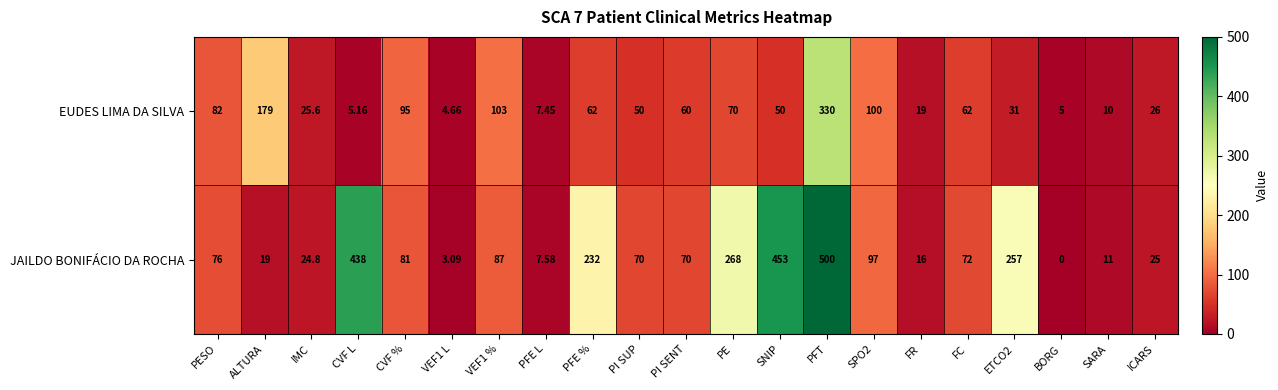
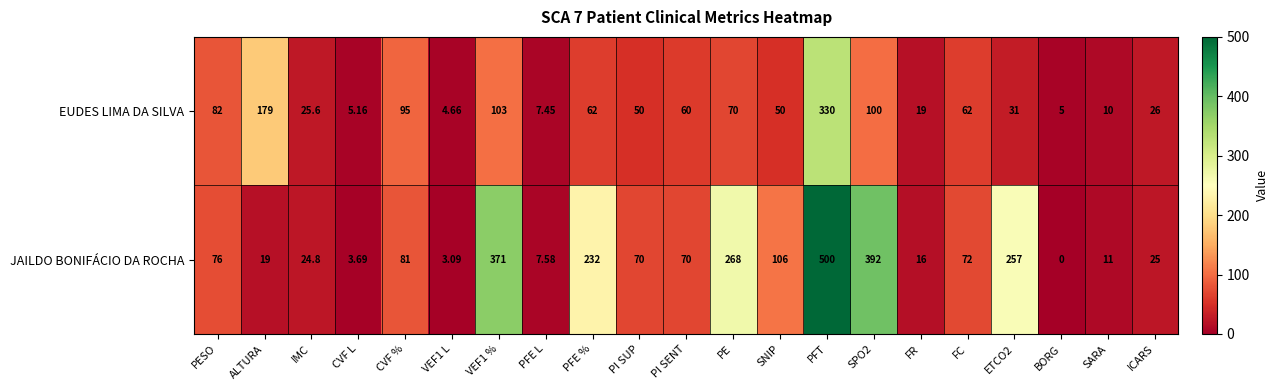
  {
    "EUDES LIMA DA SILVA": {
      "PESO": 82,
      "ALTURA": 179,
      "IMC": 25.6,
      "CVF L": 5.16,
      "CVF %": 95,
      "VEF1 L": 4.66,
      "VEF1 %": 103,
      "PFE L": 7.45,
      "PFE %": 62,
      "PI SUP": 50,
      "PI SENT": 60,
      "PE": 70,
      "SNIP": 50,
      "PFT": 330,
      "SPO2": 100,
      "FR": 19,
      "FC": 62,
      "ETCO2": 31,
      "BORG": 5,
      "SARA": 10,
      "ICARS": 26
    },
    "JAILDO BONIFÁCIO DA ROCHA": {
      "PESO": 76,
      "ALTURA": 19,
      "IMC": 24.8,
-     "CVF L": 438,
+     "CVF L": 3.69,
      "CVF %": 81,
      "VEF1 L": 3.09,
-     "VEF1 %": 87,
+     "VEF1 %": 371,
      "PFE L": 7.58,
      "PFE %": 232,
      "PI SUP": 70,
      "PI SENT": 70,
      "PE": 268,
-     "SNIP": 453,
+     "SNIP": 106,
      "PFT": 500,
-     "SPO2": 97,
+     "SPO2": 392,
      "FR": 16,
      "FC": 72,
      "ETCO2": 257,
      "BORG": 0,
      "SARA": 11,
      "ICARS": 25
    }
  }
